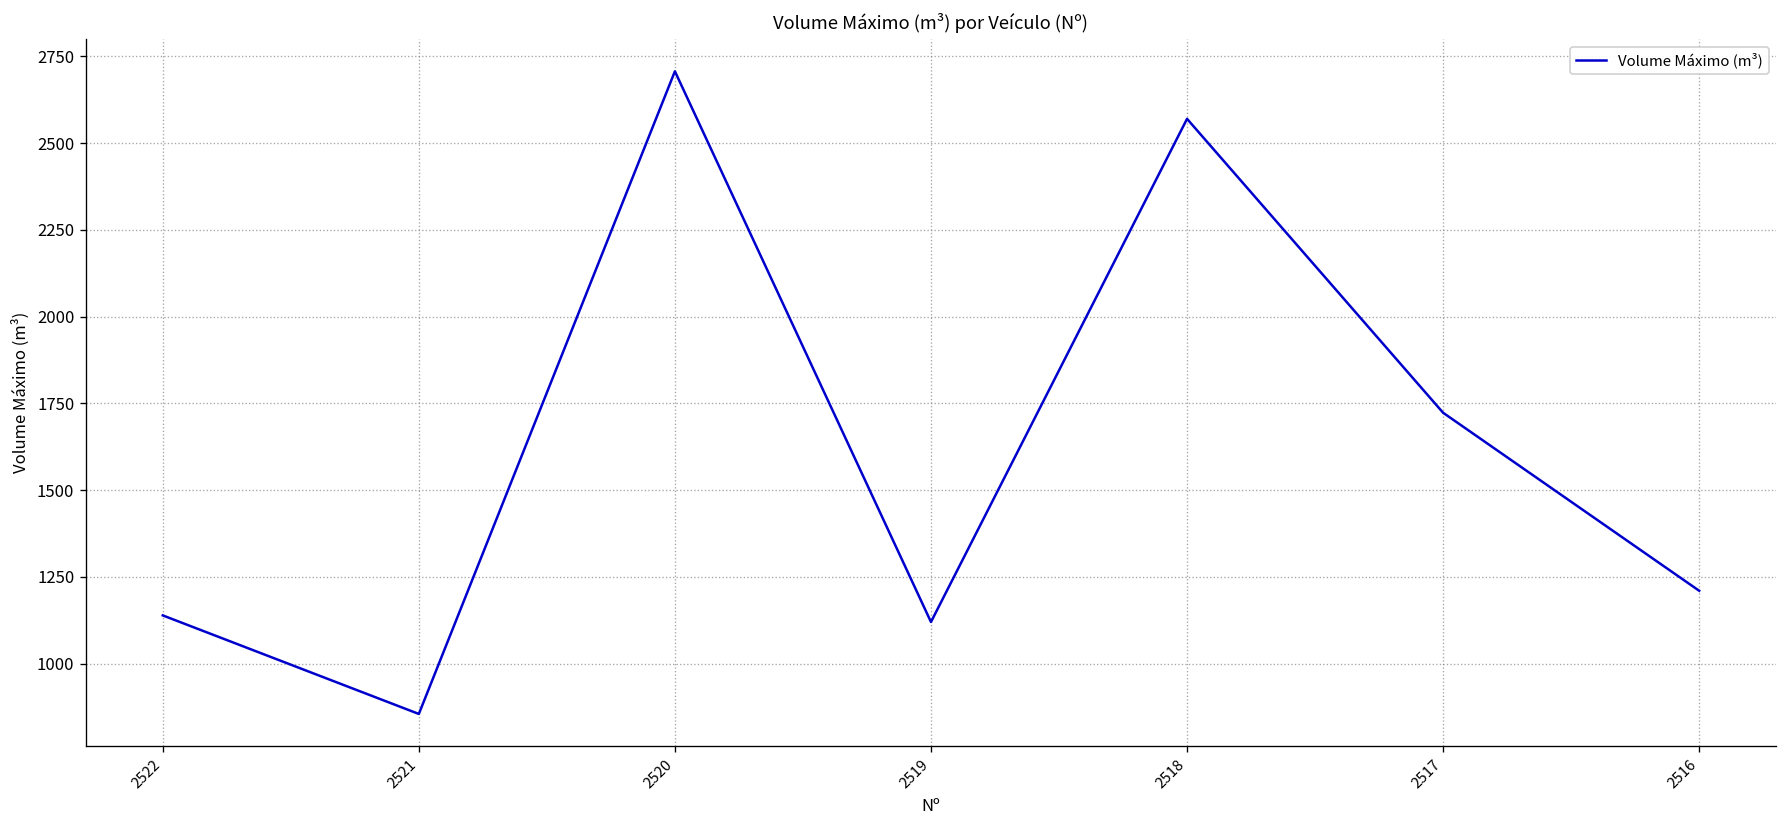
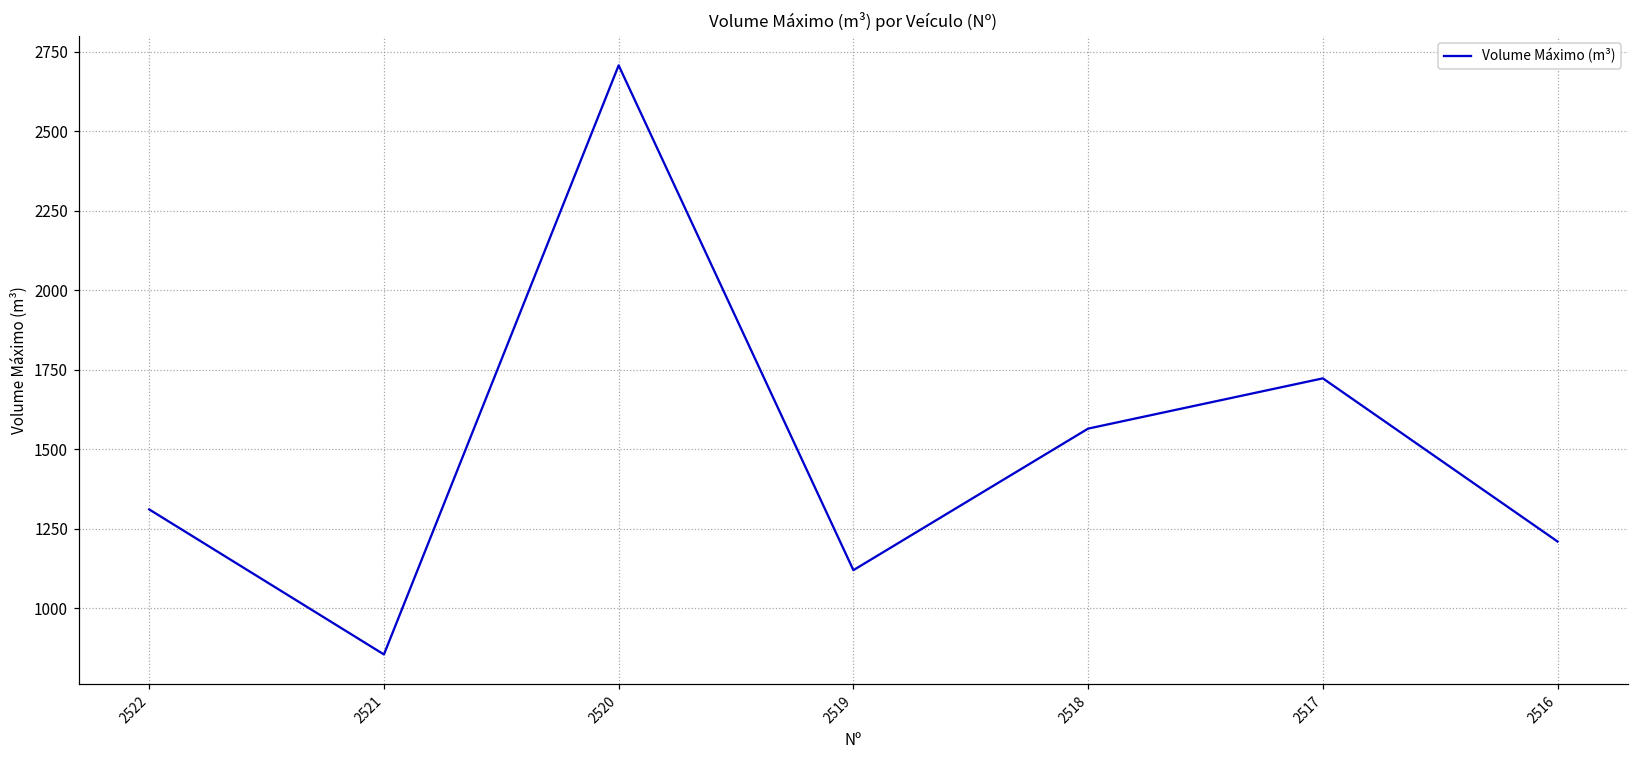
  {
-   "2522": 1140,
+   "2522": 1310,
    "2521": 860,
    "2520": 2710,
    "2519": 1120,
-   "2518": 2570,
+   "2518": 1570,
    "2517": 1720,
    "2516": 1210
  }
